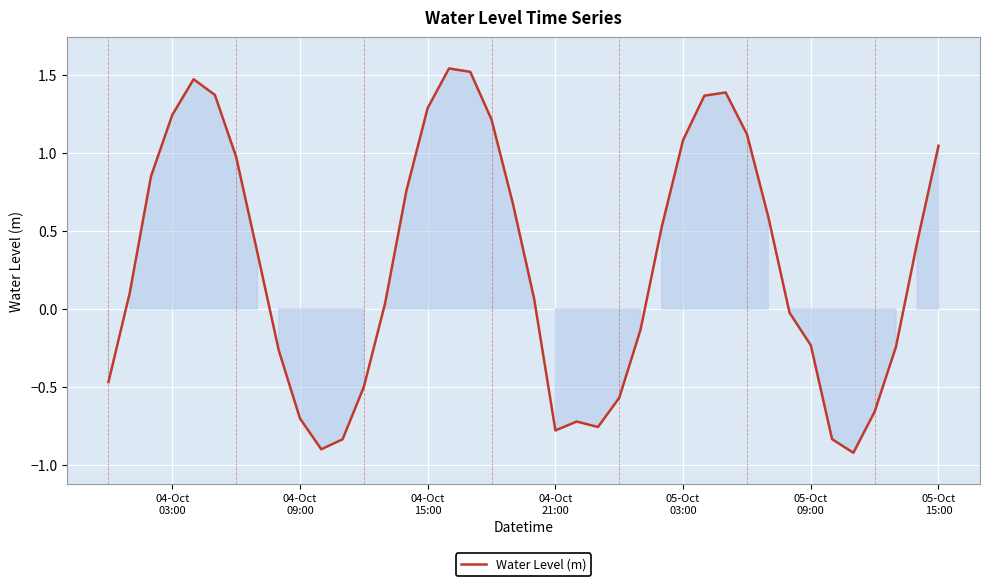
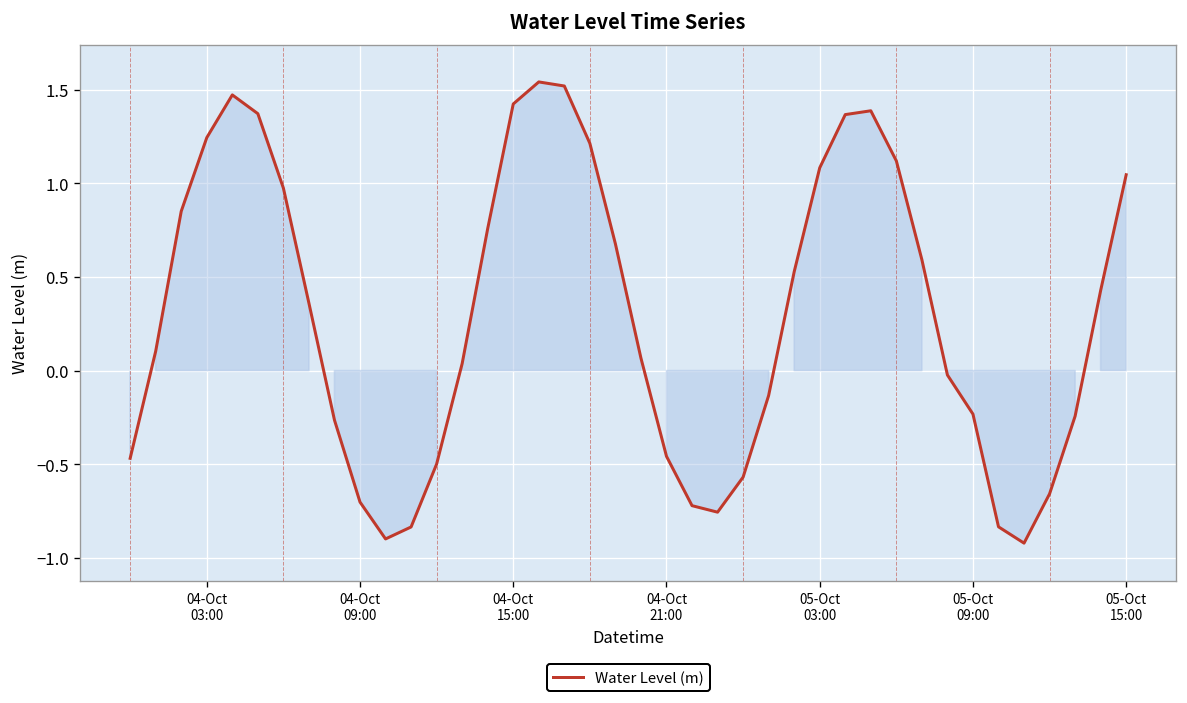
  {
    "04-Oct 03:00": 1.24,
    "04-Oct 09:00": -0.70,
-   "04-Oct 15:00": 1.29,
-   "04-Oct 21:00": -0.78,
+   "04-Oct 15:00": 1.42,
+   "04-Oct 21:00": -0.46,
    "05-Oct 03:00": 1.08,
    "05-Oct 09:00": -0.23,
    "05-Oct 15:00": 1.05
  }
